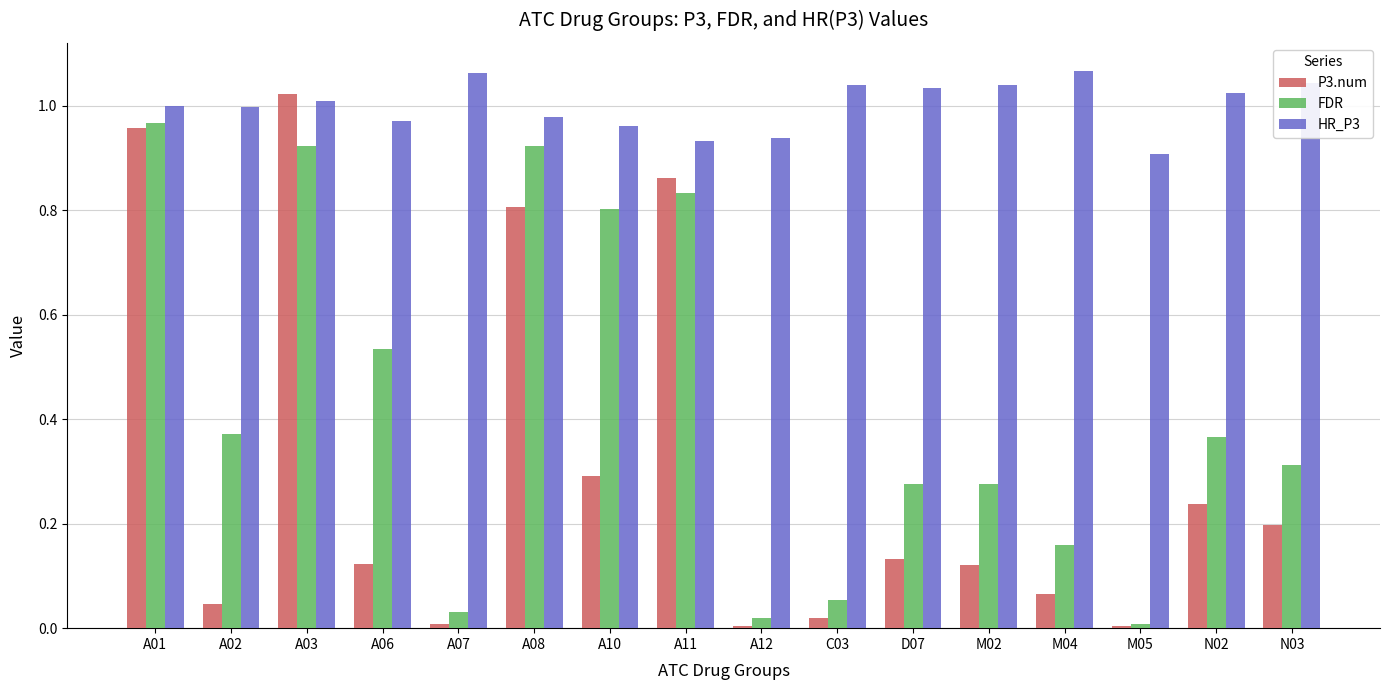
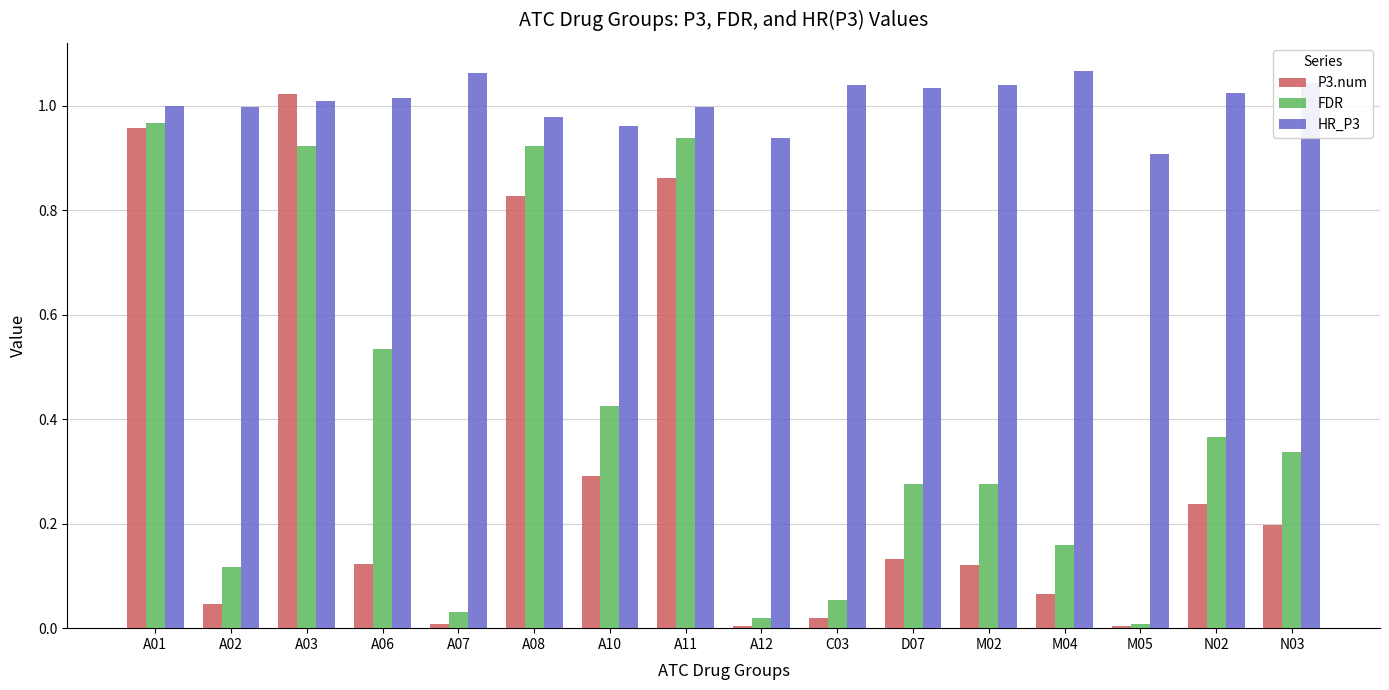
  {
    "P3.num": {
      "A01": 0.96,
      "A02": 0.05,
      "A03": 1.02,
      "A06": 0.12,
      "A07": 0.01,
-     "A08": 0.81,
+     "A08": 0.83,
      "A10": 0.29,
      "A11": 0.86,
      "C03": 0.02,
      "D07": 0.13,
      "M02": 0.12,
      "M04": 0.06,
      "M05": 0.01,
      "N02": 0.24,
      "N03": 0.20
    },
    "FDR": {
      "A01": 0.97,
-     "A02": 0.37,
+     "A02": 0.12,
      "A03": 0.92,
      "A06": 0.53,
      "A07": 0.03,
      "A08": 0.92,
-     "A10": 0.80,
-     "A11": 0.83,
+     "A10": 0.42,
+     "A11": 0.94,
      "A12": 0.02,
      "C03": 0.05,
      "D07": 0.28,
      "M02": 0.28,
      "M04": 0.16,
      "M05": 0.01,
      "N02": 0.37,
-     "N03": 0.31
+     "N03": 0.34
    },
    "HR_P3": {
      "A01": 1.00,
      "A02": 1.00,
      "A03": 1.01,
-     "A06": 0.97,
+     "A06": 1.01,
      "A07": 1.06,
      "A08": 0.98,
      "A10": 0.96,
-     "A11": 0.93,
+     "A11": 1.00,
      "A12": 0.94,
      "C03": 1.04,
      "D07": 1.03,
      "M02": 1.04,
      "M04": 1.07,
      "M05": 0.91,
      "N02": 1.02
    }
  }
